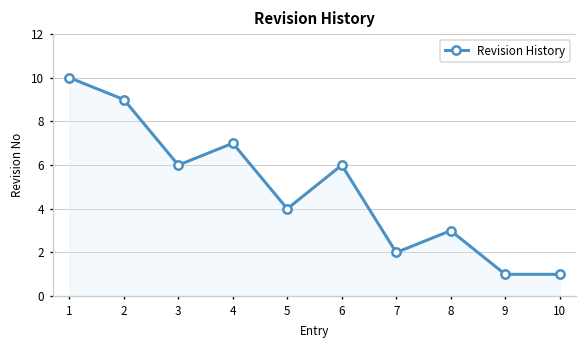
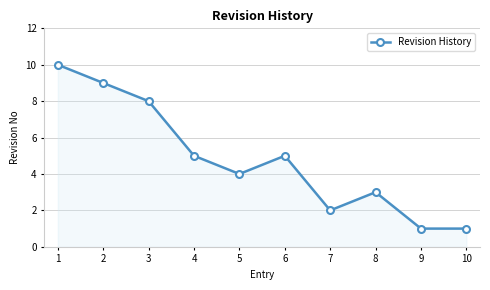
  {
    "1": 10,
    "2": 9,
-   "3": 6,
-   "4": 7,
+   "3": 8,
+   "4": 5,
    "5": 4,
-   "6": 6,
+   "6": 5,
    "7": 2,
    "8": 3,
    "9": 1,
    "10": 1
  }
